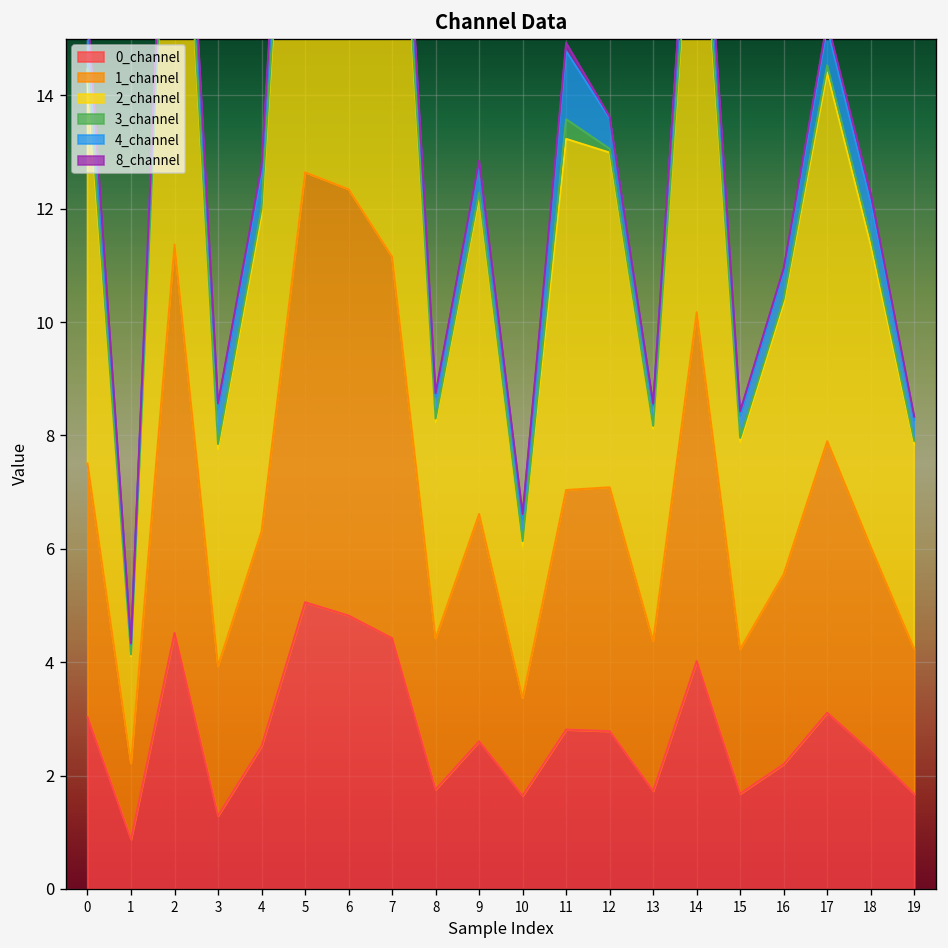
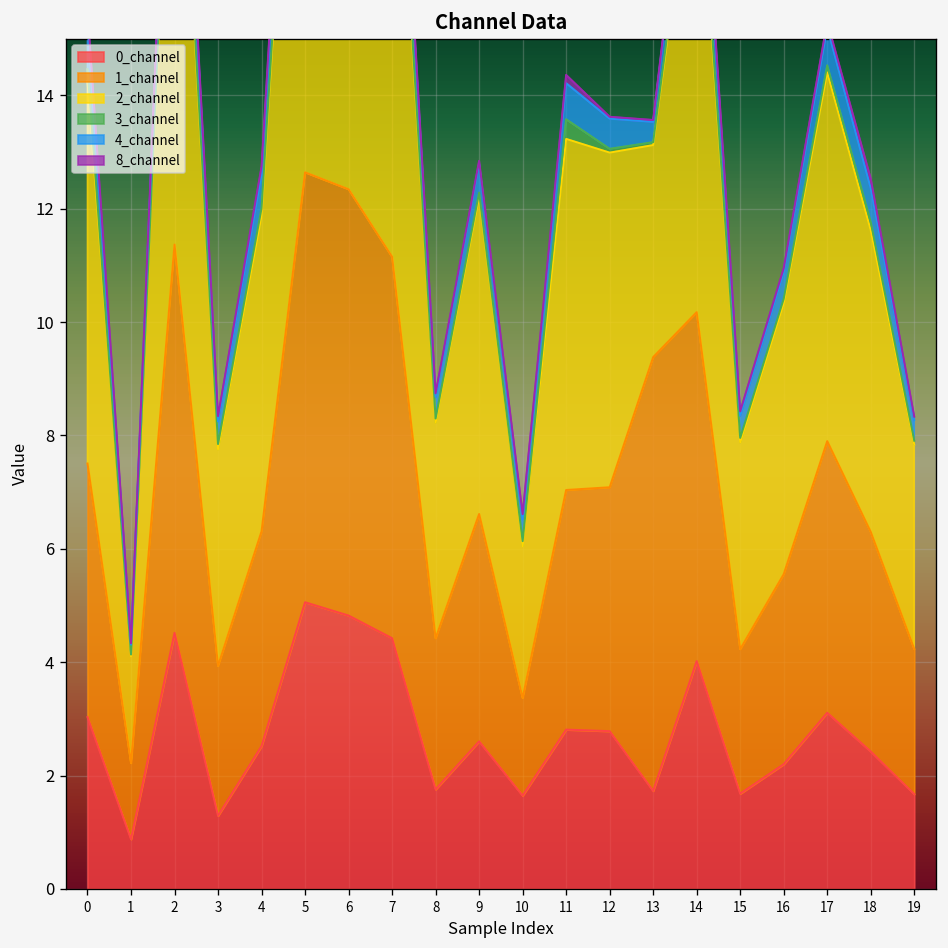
  {
    "0_channel": {
      "0": 3.0,
      "1": 0.9,
      "2": 4.5,
      "3": 1.3,
      "4": 2.5,
      "5": 5.1,
      "6": 4.8,
      "7": 4.4,
      "8": 1.8,
      "9": 2.6,
      "10": 1.6,
      "11": 2.8,
      "12": 2.8,
      "13": 1.7,
      "14": 4.0,
      "15": 1.7,
      "16": 2.2,
      "17": 3.1,
      "18": 2.4,
      "19": 1.7
    },
    "1_channel": {
      "0": 4.5,
      "1": 1.3,
      "2": 6.9,
      "3": 2.6,
      "4": 3.8,
      "5": 7.6,
      "6": 7.5,
      "7": 6.7,
      "8": 2.7,
      "9": 4.0,
      "10": 1.7,
      "11": 4.2,
      "12": 4.3,
-     "13": 2.6,
+     "13": 7.7,
      "14": 6.2,
      "15": 2.6,
      "16": 3.4,
      "17": 4.8,
-     "18": 3.6,
+     "18": 3.9,
      "19": 2.6
    },
    "2_channel": {
      "3": 3.8,
      "4": 5.6,
      "8": 3.8,
      "9": 5.6,
      "10": 2.7,
      "11": 6.2,
      "12": 5.9,
      "15": 3.6,
      "16": 4.8,
      "17": 6.5,
      "18": 5.3,
      "19": 3.6
    },
    "3_channel": {
      "3": 0.1,
      "4": 0.1,
      "8": 0.1,
      "9": 0.1,
      "10": 0.1,
      "11": 0.3,
      "12": 0.1,
      "15": 0.1,
      "16": 0.1,
      "17": 0.1,
      "18": 0.2,
      "19": 0.1
    },
    "4_channel": {
-     "3": 0.6,
+     "3": 0.4,
      "4": 0.6,
      "8": 0.4,
      "9": 0.5,
      "10": 0.4,
-     "11": 1.2,
+     "11": 0.6,
      "15": 0.4,
      "16": 0.5,
      "18": 0.6,
      "19": 0.4
    },
    "8_channel": {
      "3": 0.1,
      "4": 0.1,
      "8": 0.1,
      "9": 0.1,
      "10": 0.1,
      "11": 0.1,
      "15": 0.1,
      "16": 0.1,
      "18": 0.2,
      "19": 0.1
    }
  }
